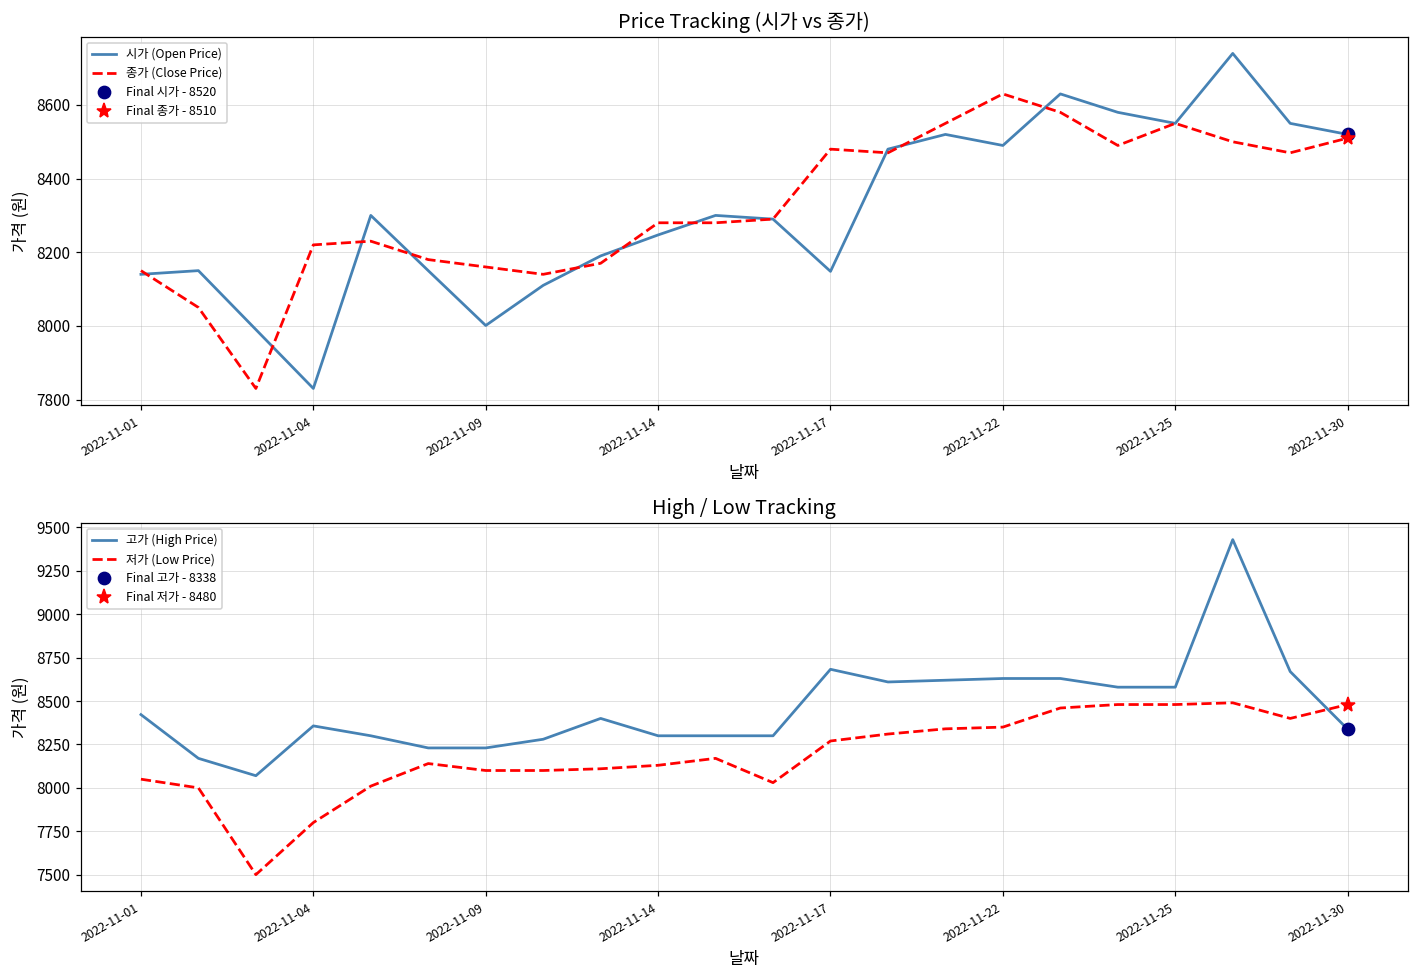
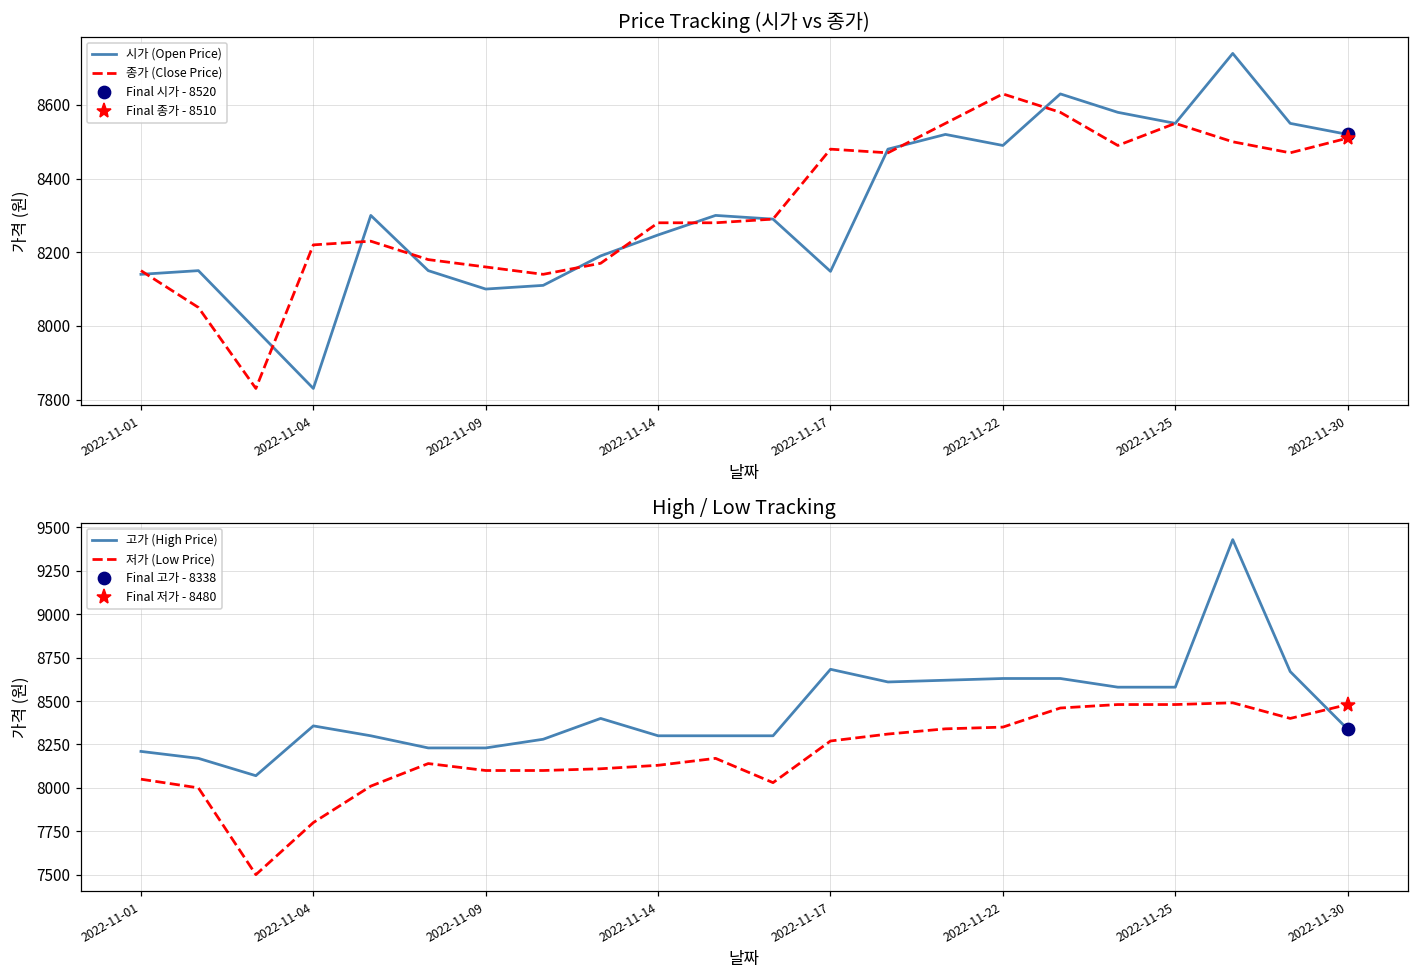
  {
    "Price Tracking (시가 vs 종가)": {
      "시가 (Open Price)": {
        "2022-11-01": 8140,
        "2022-11-04": 7830,
-       "2022-11-09": 8000,
+       "2022-11-09": 8100,
        "2022-11-14": 8250,
        "2022-11-17": 8150,
        "2022-11-22": 8490
      }
    },
    "High / Low Tracking": {
      "고가 (High Price)": {
-       "2022-11-01": 8420,
+       "2022-11-01": 8210,
        "2022-11-04": 8360,
        "2022-11-09": 8230,
        "2022-11-14": 8300,
        "2022-11-17": 8680,
        "2022-11-22": 8630,
        "2022-11-25": 8580
      }
    }
  }
